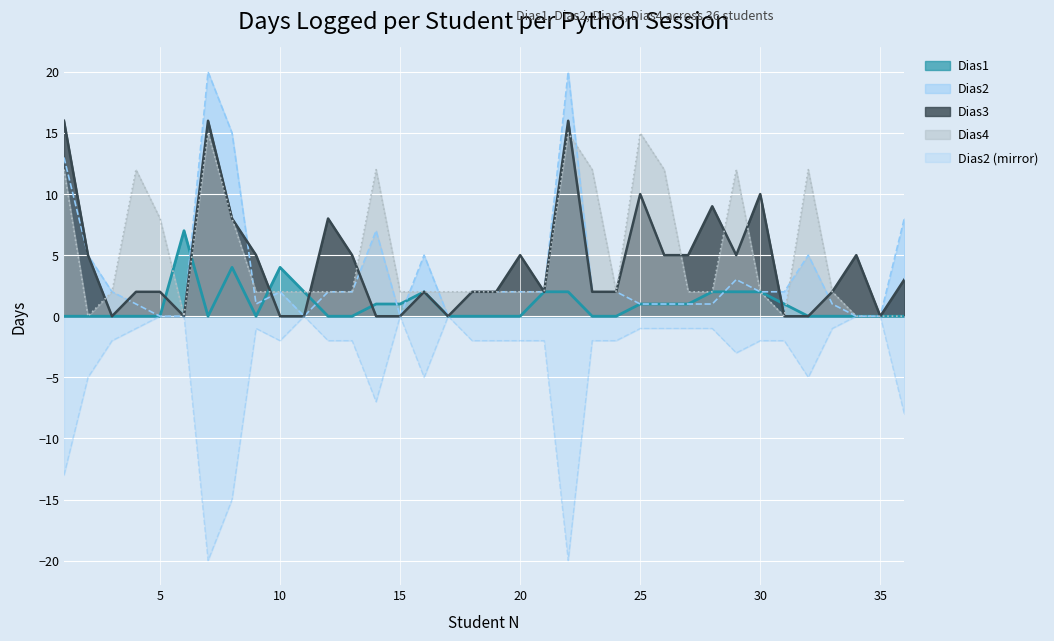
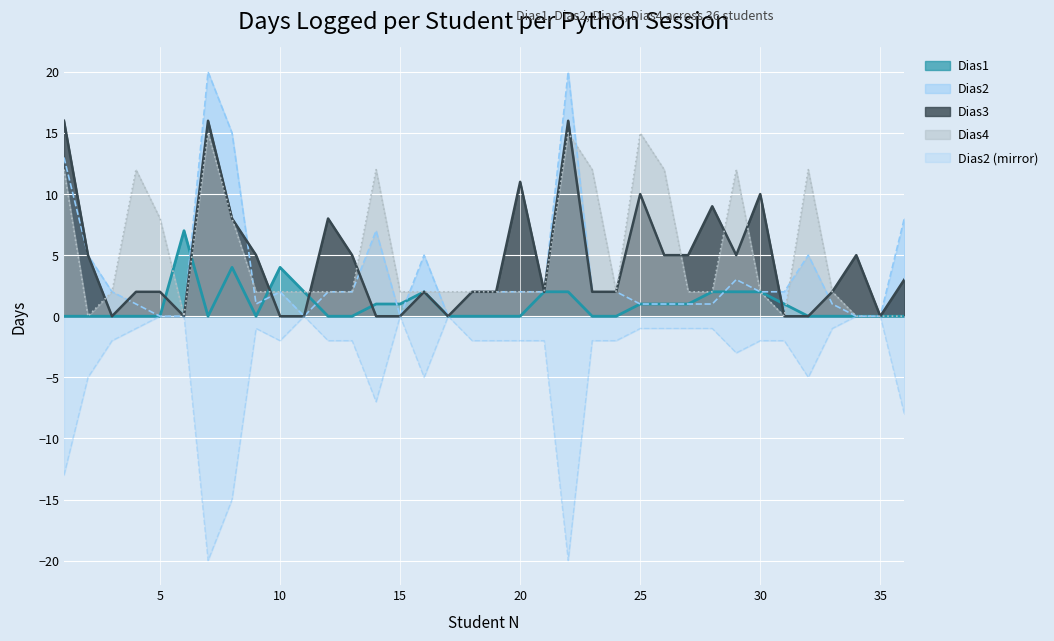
  {
    "Dias1": {
      "10": 4,
      "15": 1
    },
    "Dias3": {
      "5": 2,
-     "20": 5,
+     "20": 11,
      "25": 10,
      "30": 10
    }
  }
